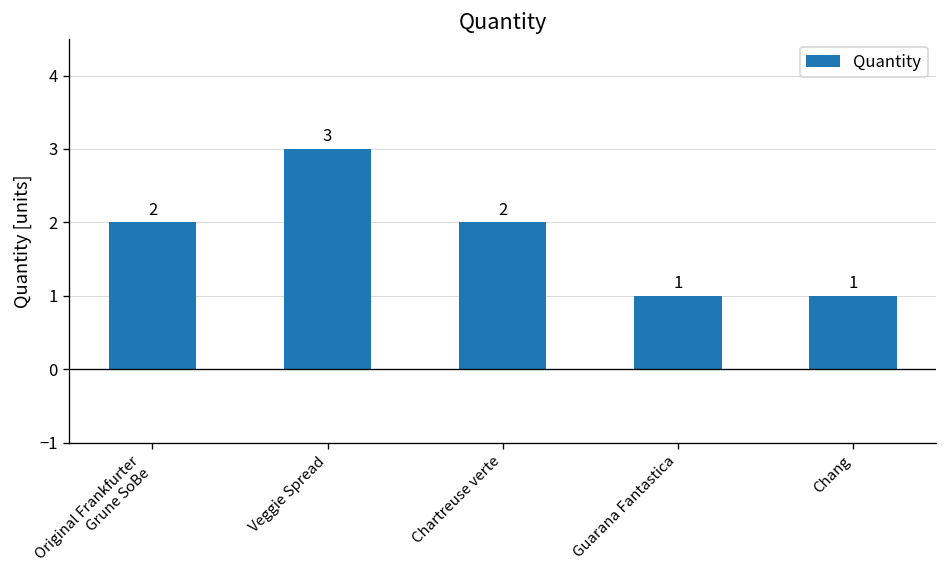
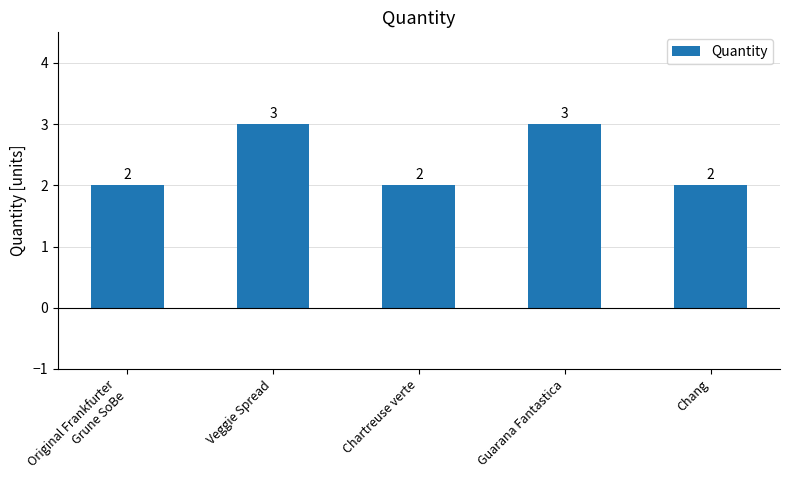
  {
    "Original Frankfurter Grune SoBe": 2,
    "Veggie Spread": 3,
    "Chartreuse verte": 2,
-   "Guarana Fantastica": 1,
-   "Chang": 1
+   "Guarana Fantastica": 3,
+   "Chang": 2
  }
